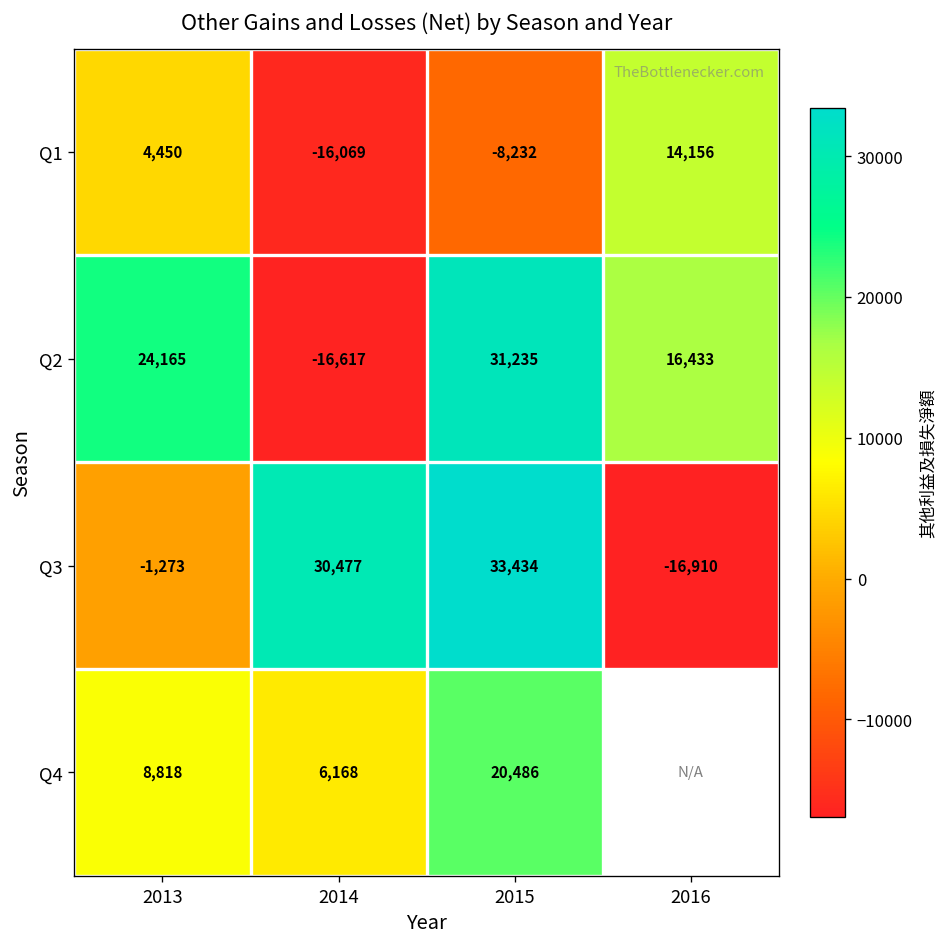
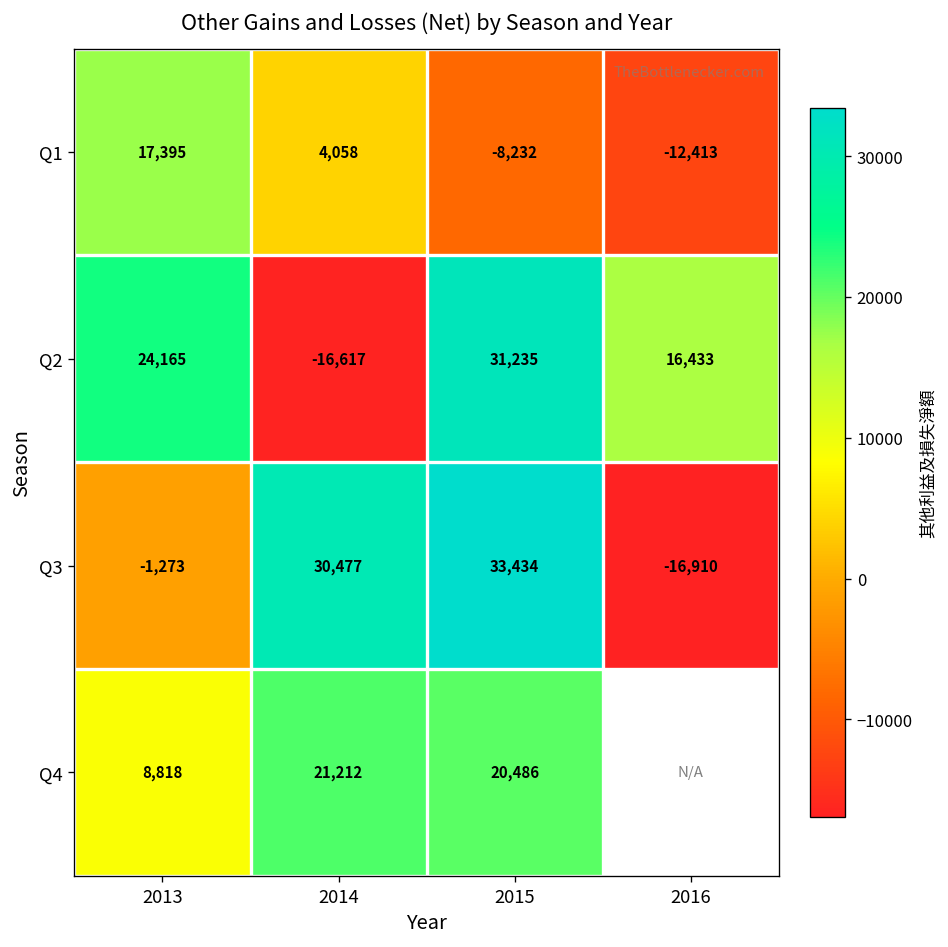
  {
    "Q1": {
-     "2013": "4,450",
-     "2014": "-16,069",
+     "2013": "17,395",
+     "2014": "4,058",
      "2015": "-8,232",
-     "2016": "14,156"
+     "2016": "-12,413"
    },
    "Q2": {
      "2013": "24,165",
      "2014": "-16,617",
      "2015": "31,235",
      "2016": "16,433"
    },
    "Q3": {
      "2013": "-1,273",
      "2014": "30,477",
      "2015": "33,434",
      "2016": "-16,910"
    },
    "Q4": {
      "2013": "8,818",
-     "2014": "6,168",
+     "2014": "21,212",
      "2015": "20,486"
    }
  }
